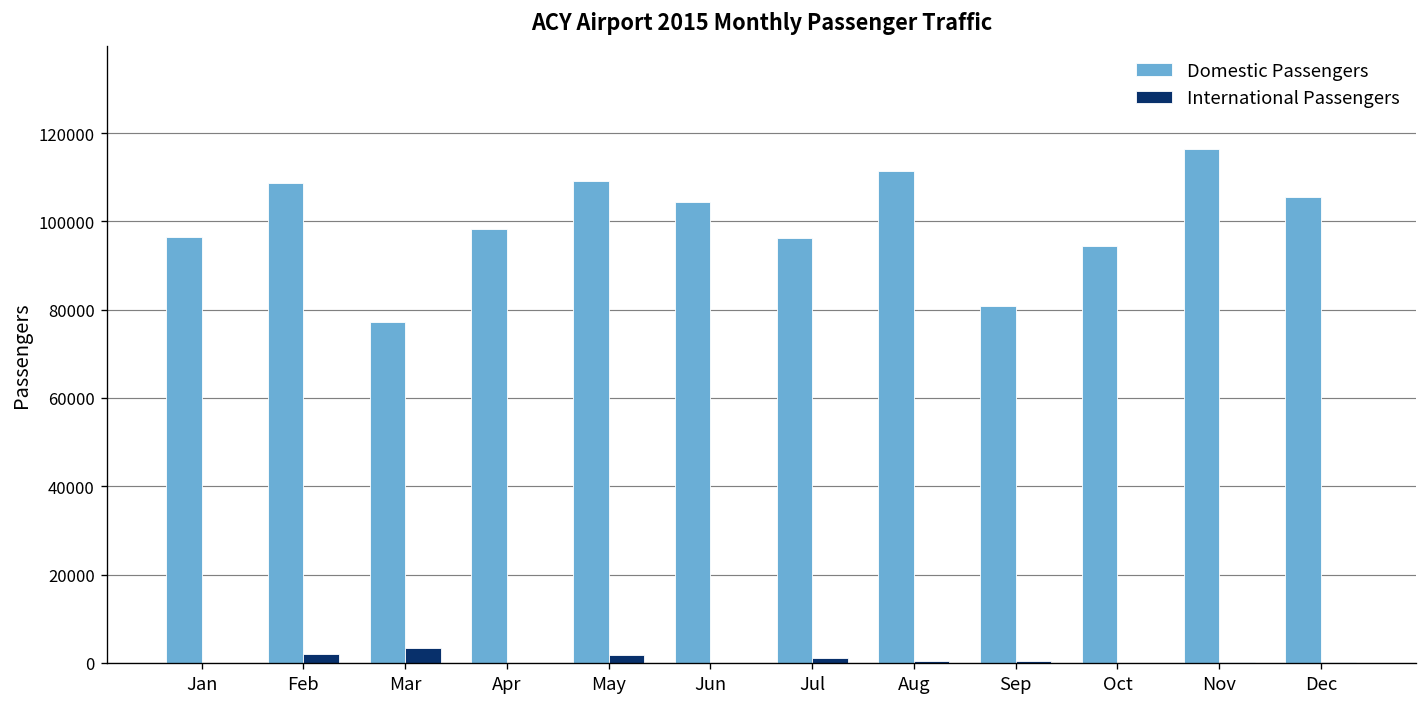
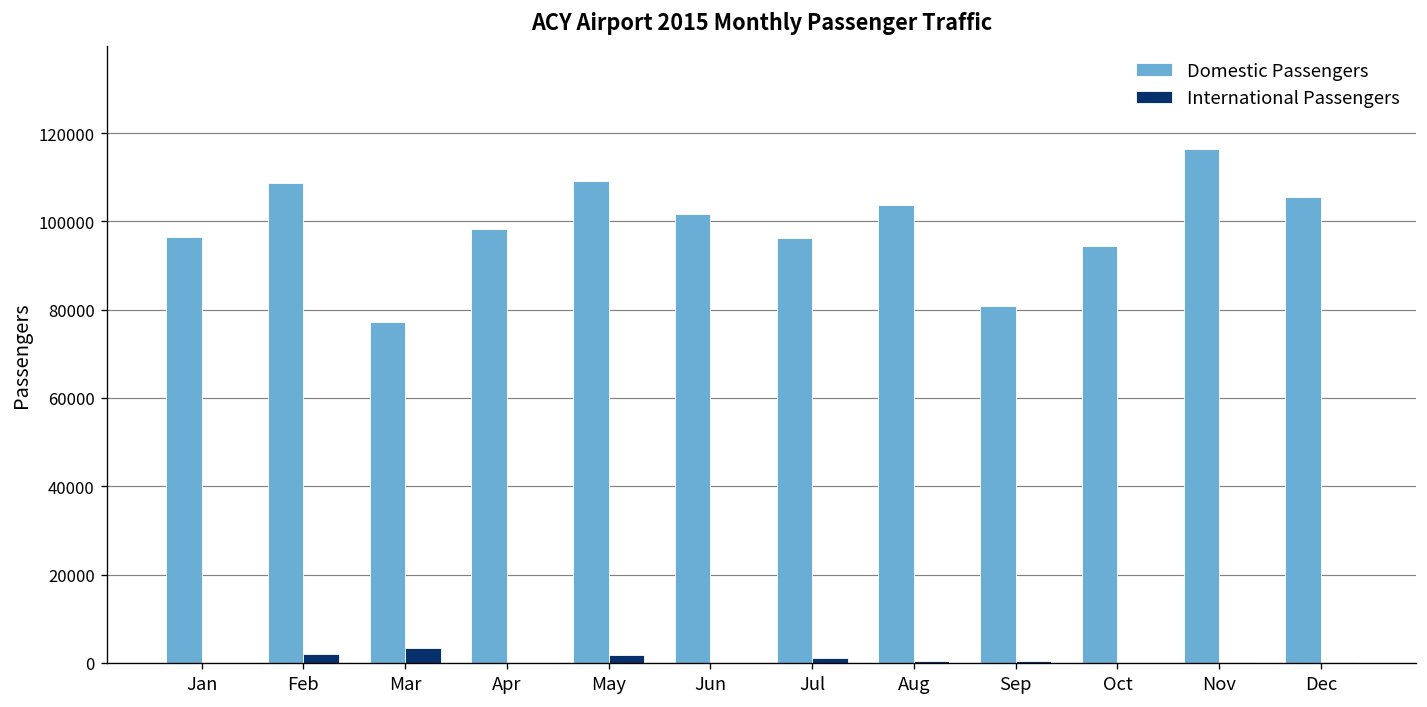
  {
    "Domestic Passengers": {
      "Jan": 96000,
      "Feb": 109000,
      "Mar": 77000,
      "Apr": 98000,
      "May": 109000,
-     "Jun": 104000,
+     "Jun": 102000,
      "Jul": 96000,
-     "Aug": 111000,
+     "Aug": 104000,
      "Sep": 81000,
      "Oct": 94000,
      "Nov": 116000,
      "Dec": 106000
    },
    "International Passengers": {
      "Feb": 2000,
      "Mar": 3000,
      "May": 2000,
      "Jul": 1000,
      "Oct": 0
    }
  }
